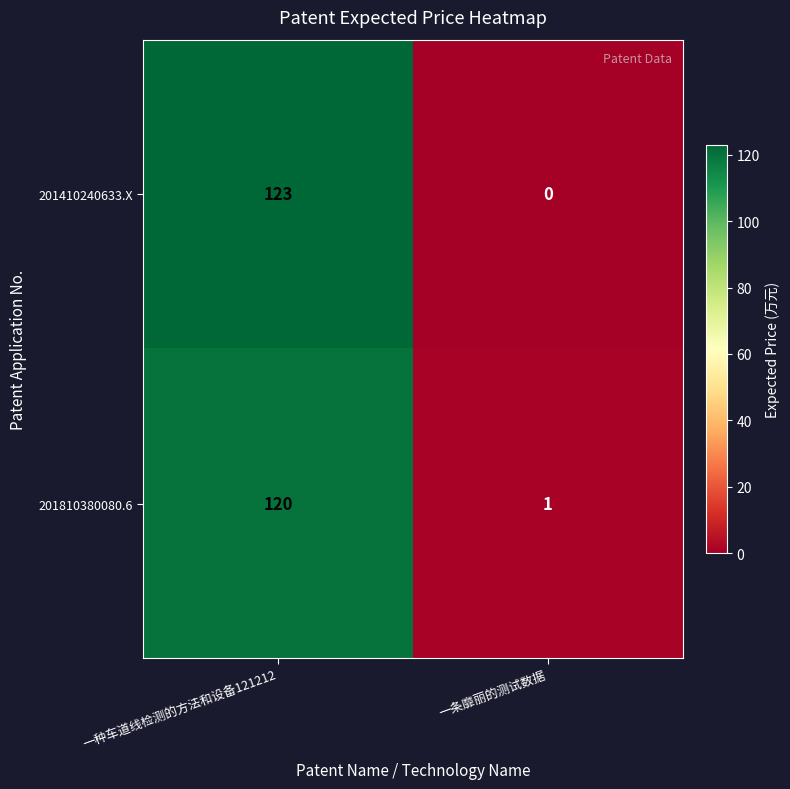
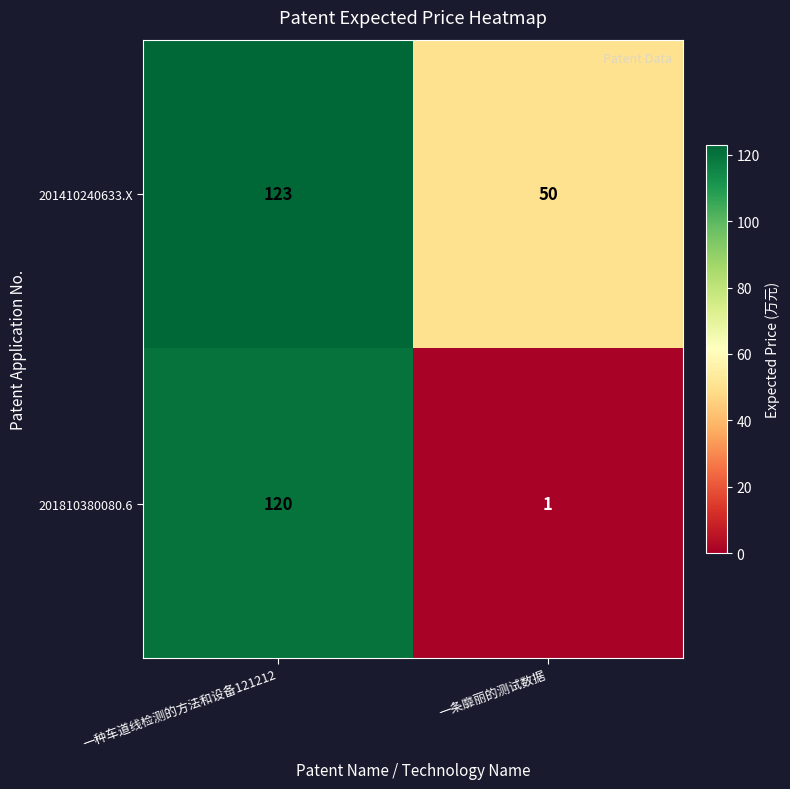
  {
    "201410240633.X": {
      "一种车道线检测的方法和设备121212": 123,
-     "一条靡丽的测试数据": 0
+     "一条靡丽的测试数据": 50
    },
    "201810380080.6": {
      "一种车道线检测的方法和设备121212": 120,
      "一条靡丽的测试数据": 1
    }
  }
